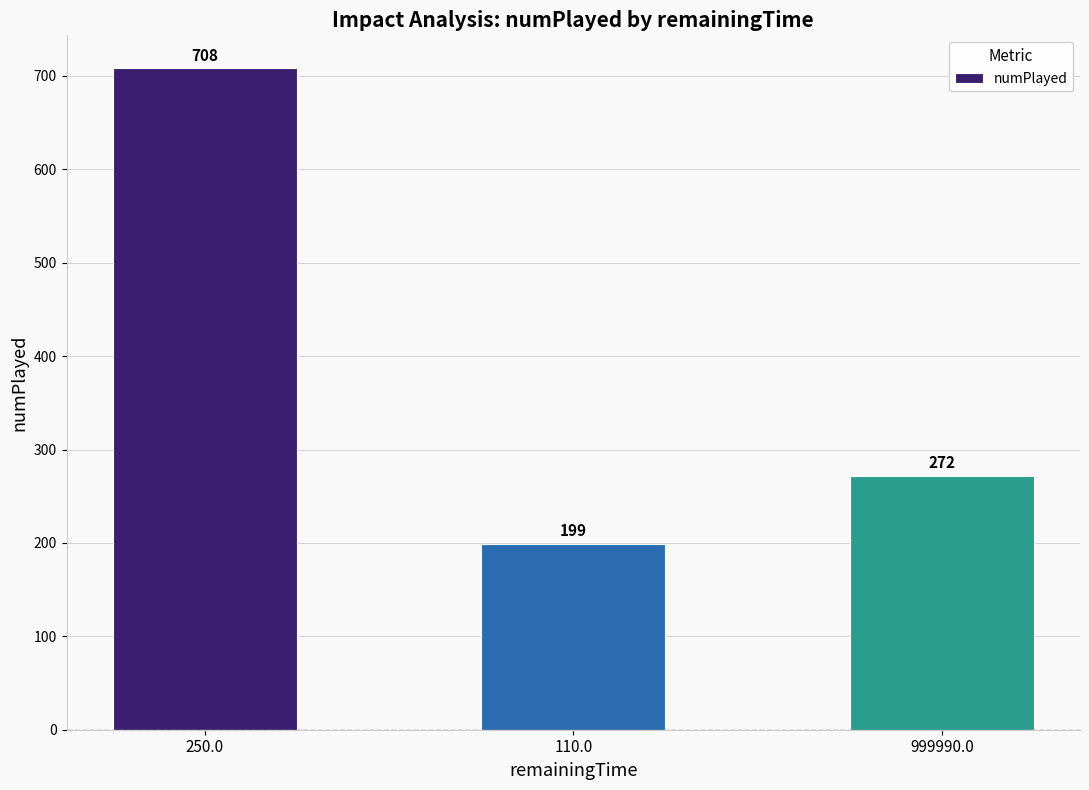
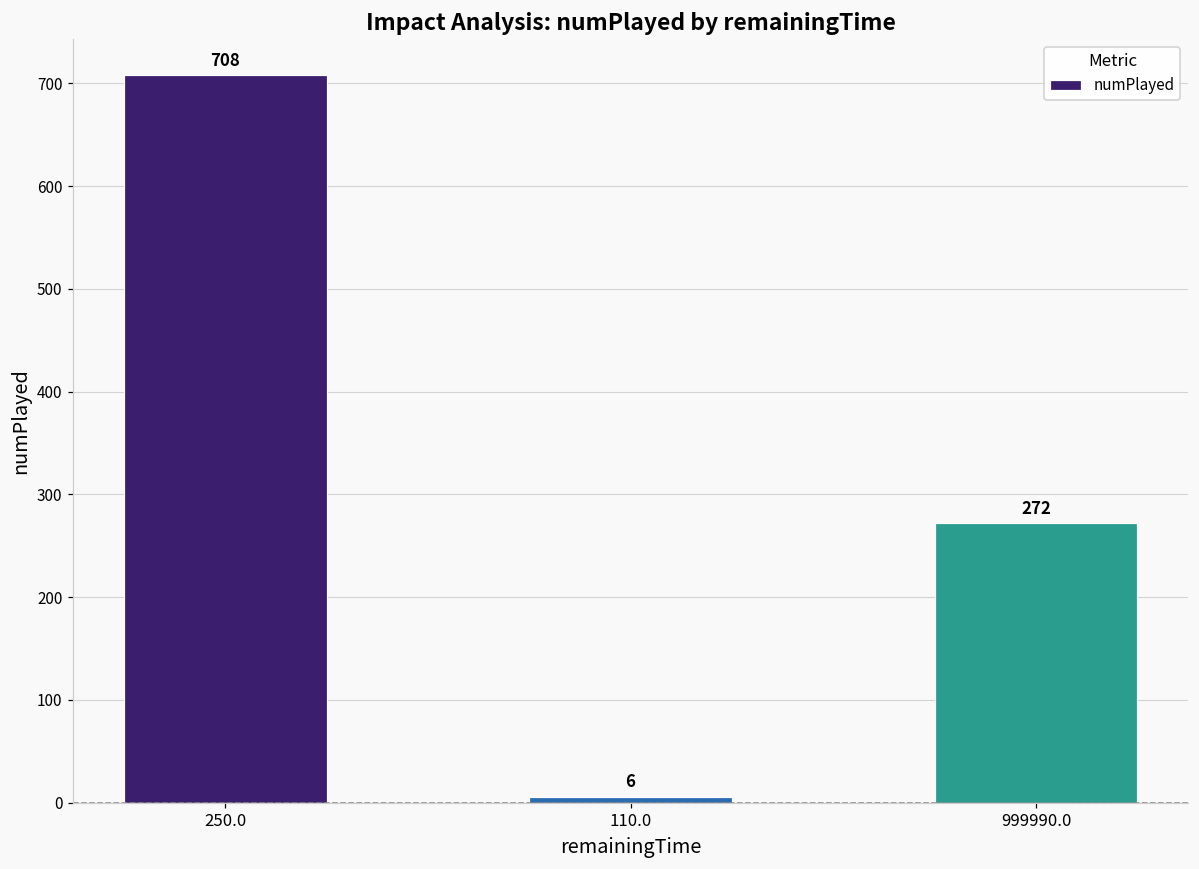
  {
    "250.0": 708,
-   "110.0": 199,
+   "110.0": 6,
    "999990.0": 272
  }
